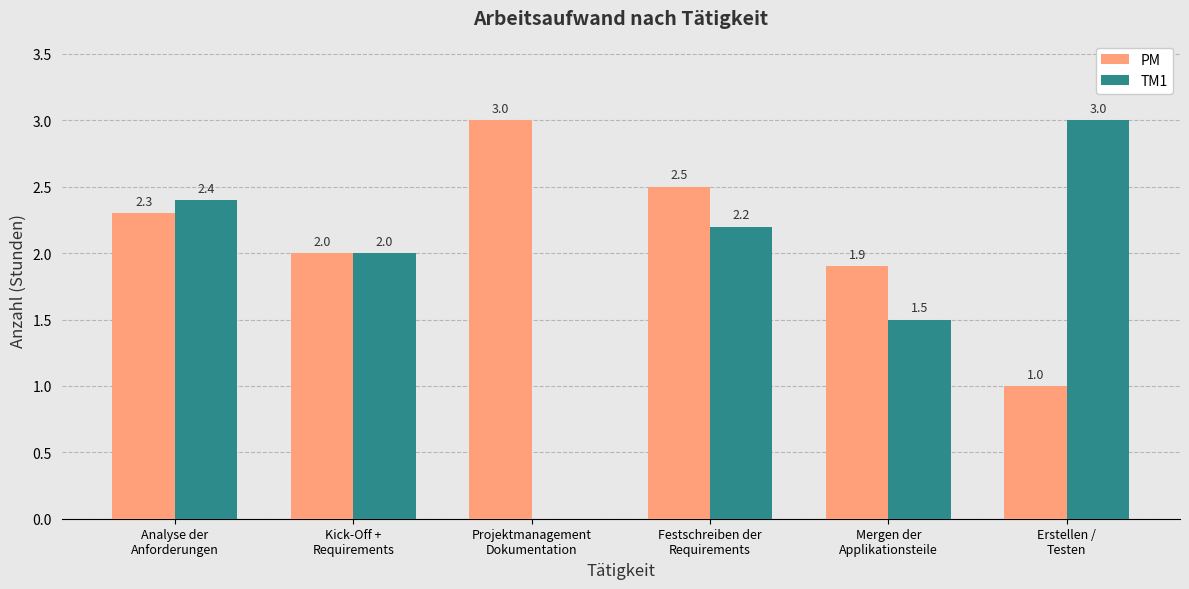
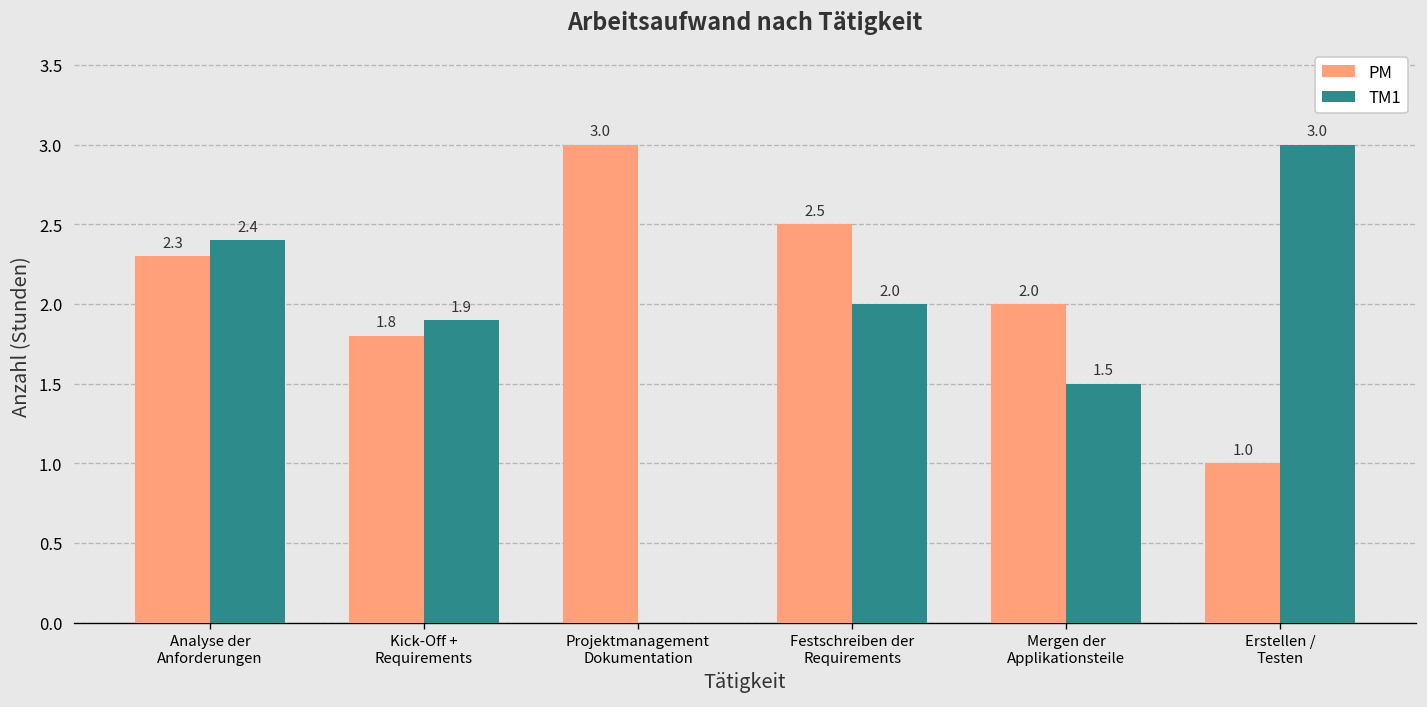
  {
    "PM": {
      "Analyse der Anforderungen": 2.3,
-     "Kick-Off + Requirements": 2.0,
+     "Kick-Off + Requirements": 1.8,
      "Projektmanagement Dokumentation": 3.0,
      "Festschreiben der Requirements": 2.5,
-     "Mergen der Applikationsteile": 1.9,
+     "Mergen der Applikationsteile": 2.0,
      "Erstellen / Testen": 1.0
    },
    "TM1": {
      "Analyse der Anforderungen": 2.4,
-     "Kick-Off + Requirements": 2.0,
-     "Festschreiben der Requirements": 2.2,
+     "Kick-Off + Requirements": 1.9,
+     "Festschreiben der Requirements": 2.0,
      "Mergen der Applikationsteile": 1.5,
      "Erstellen / Testen": 3.0
    }
  }
